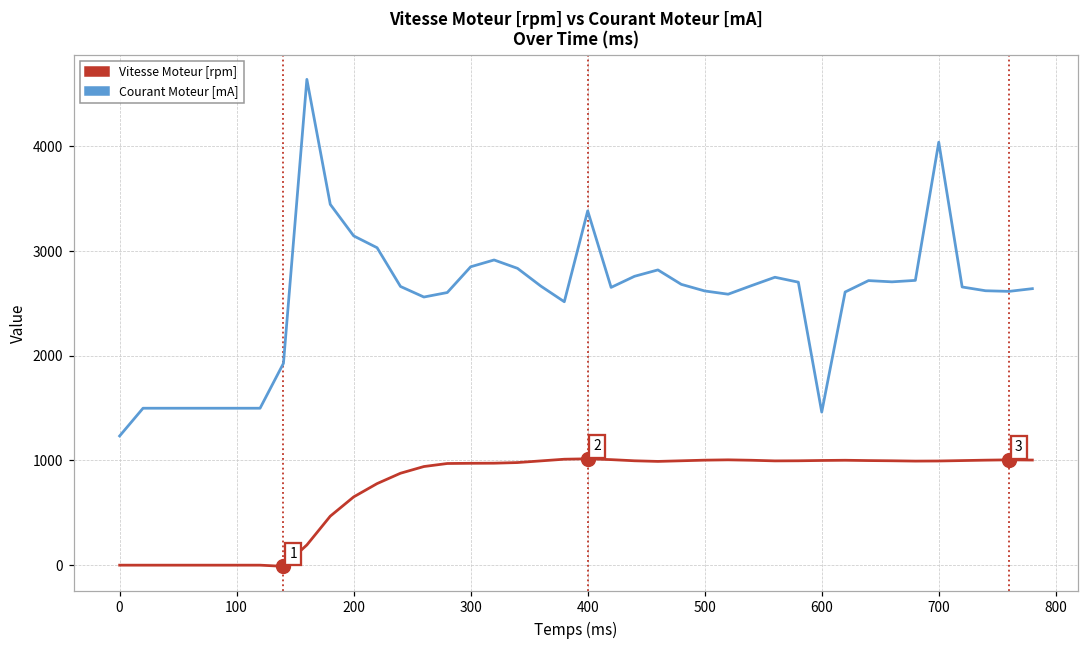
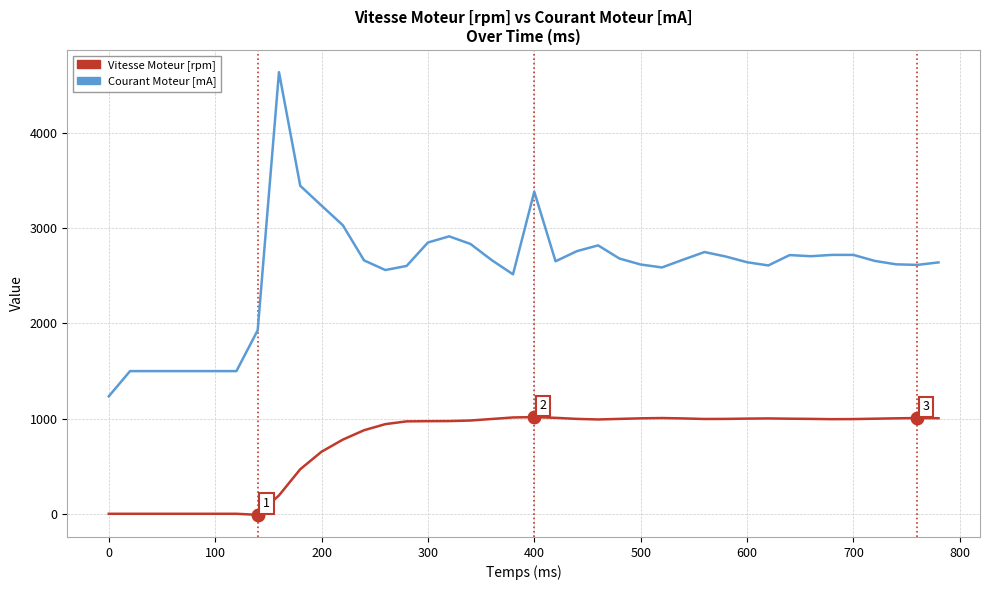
  {
    "Courant Moteur [mA]": {
      "0": 1200,
      "100": 1500,
-     "200": 3100,
+     "200": 3200,
      "300": 2900,
      "400": 3400,
      "500": 2600,
-     "600": 1500,
-     "700": 4000
+     "600": 2600,
+     "700": 2700
    }
  }
